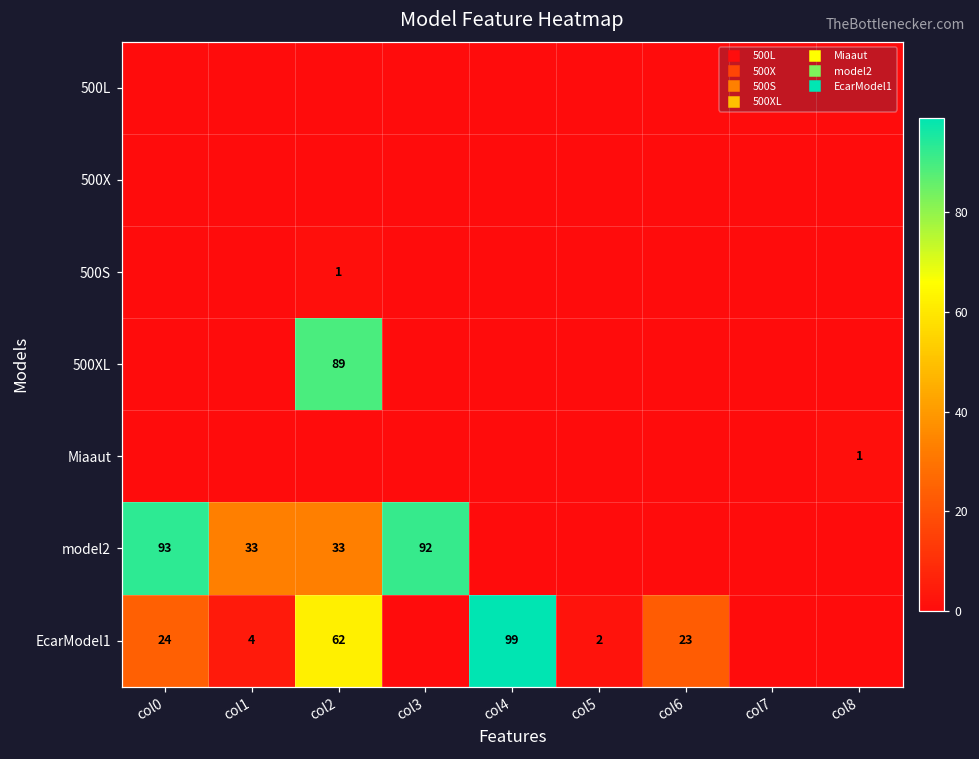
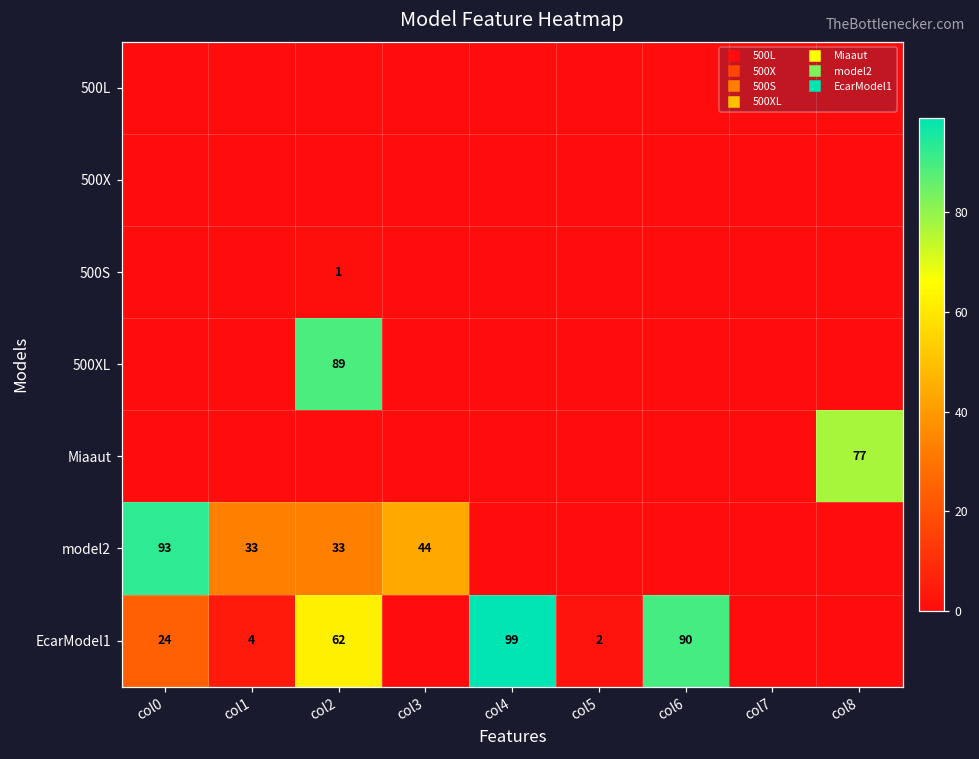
  {
    "500S": {
      "col2": 1
    },
    "500XL": {
      "col2": 89
    },
    "Miaaut": {
-     "col8": 1
+     "col8": 77
    },
    "model2": {
      "col0": 93,
      "col1": 33,
      "col2": 33,
-     "col3": 92
+     "col3": 44
    },
    "EcarModel1": {
      "col0": 24,
      "col1": 4,
      "col2": 62,
      "col4": 99,
      "col5": 2,
-     "col6": 23
+     "col6": 90
    }
  }
